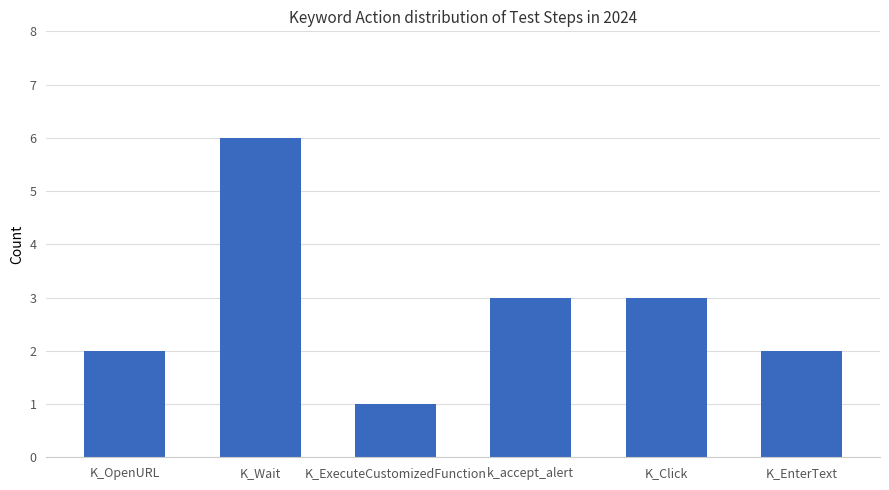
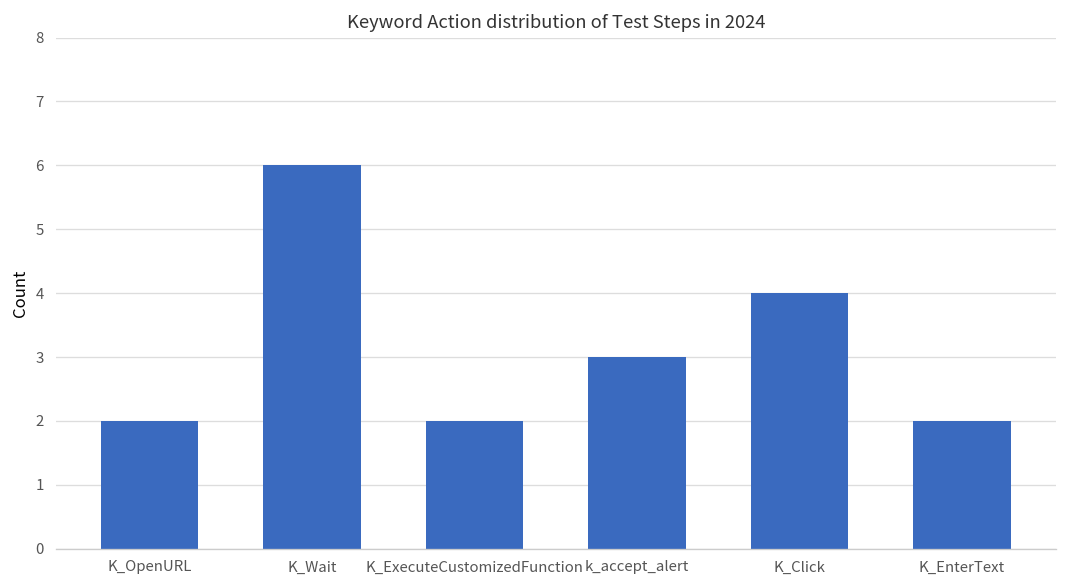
  {
    "K_OpenURL": 2,
    "K_Wait": 6,
-   "K_ExecuteCustomizedFunction": 1,
+   "K_ExecuteCustomizedFunction": 2,
    "k_accept_alert": 3,
-   "K_Click": 3,
+   "K_Click": 4,
    "K_EnterText": 2
  }
